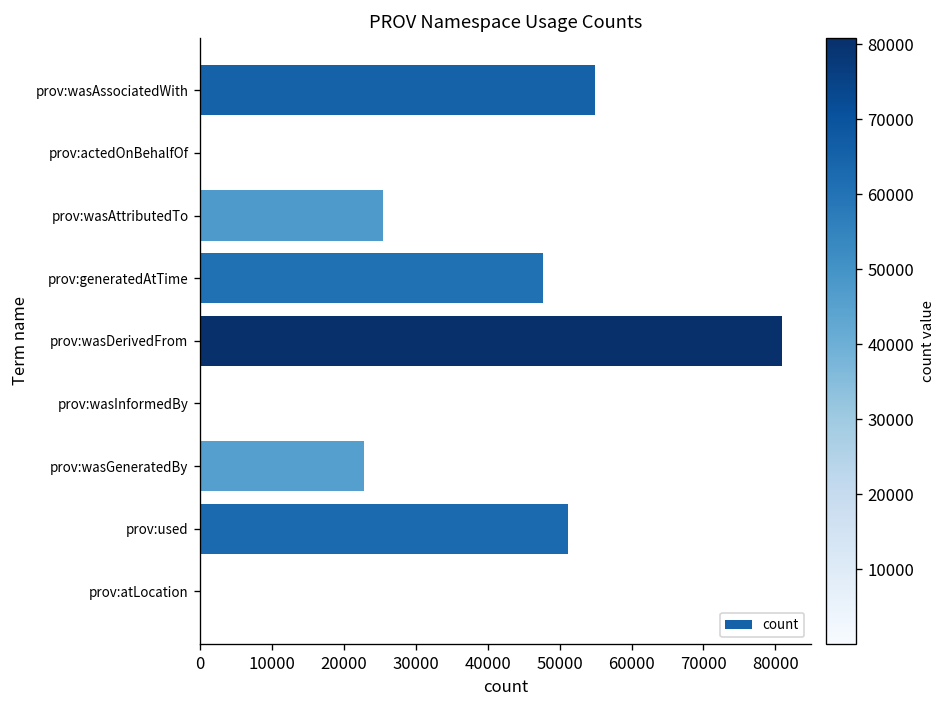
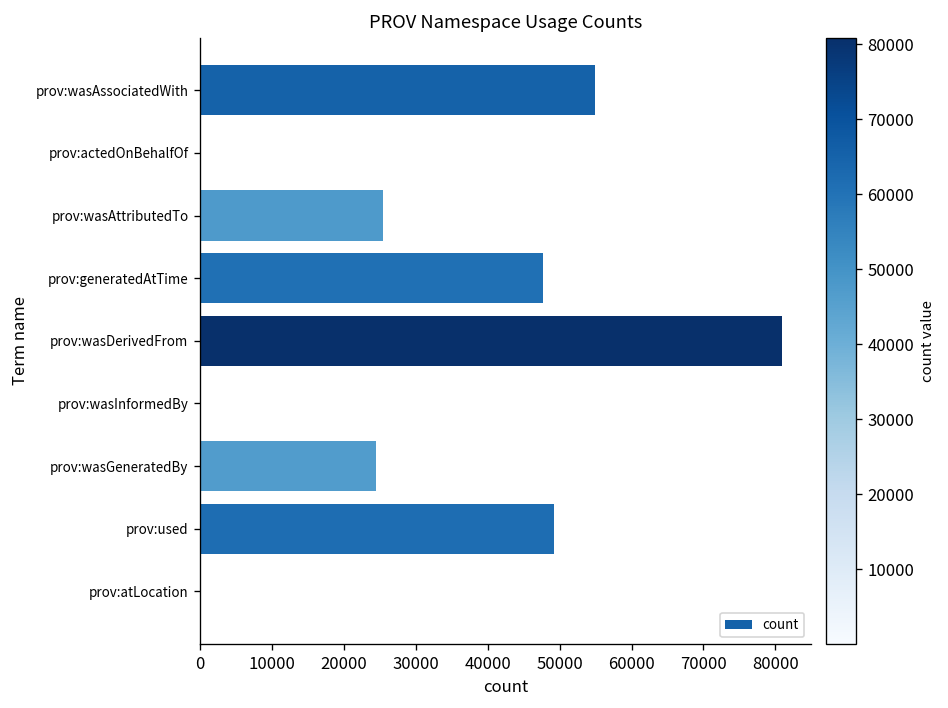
  {
    "prov:wasAssociatedWith": 55000,
    "prov:wasAttributedTo": 25000,
    "prov:generatedAtTime": 48000,
    "prov:wasDerivedFrom": 81000,
-   "prov:wasGeneratedBy": 23000,
-   "prov:used": 51000
+   "prov:wasGeneratedBy": 24000,
+   "prov:used": 49000
  }
